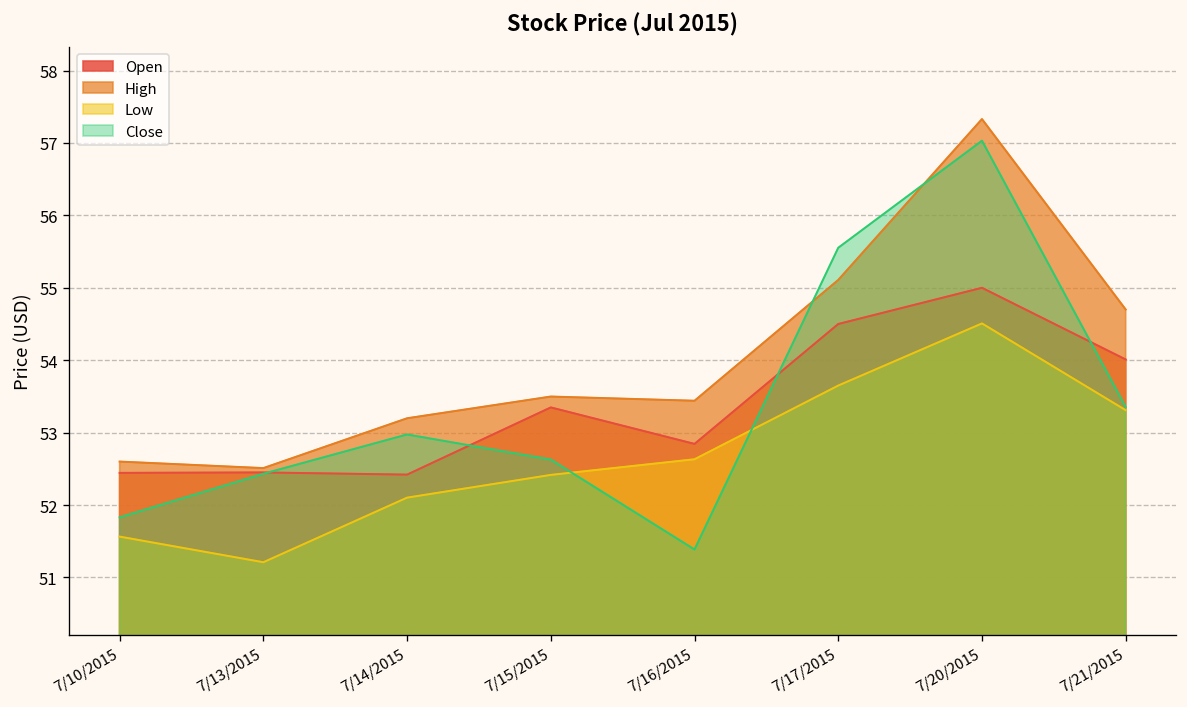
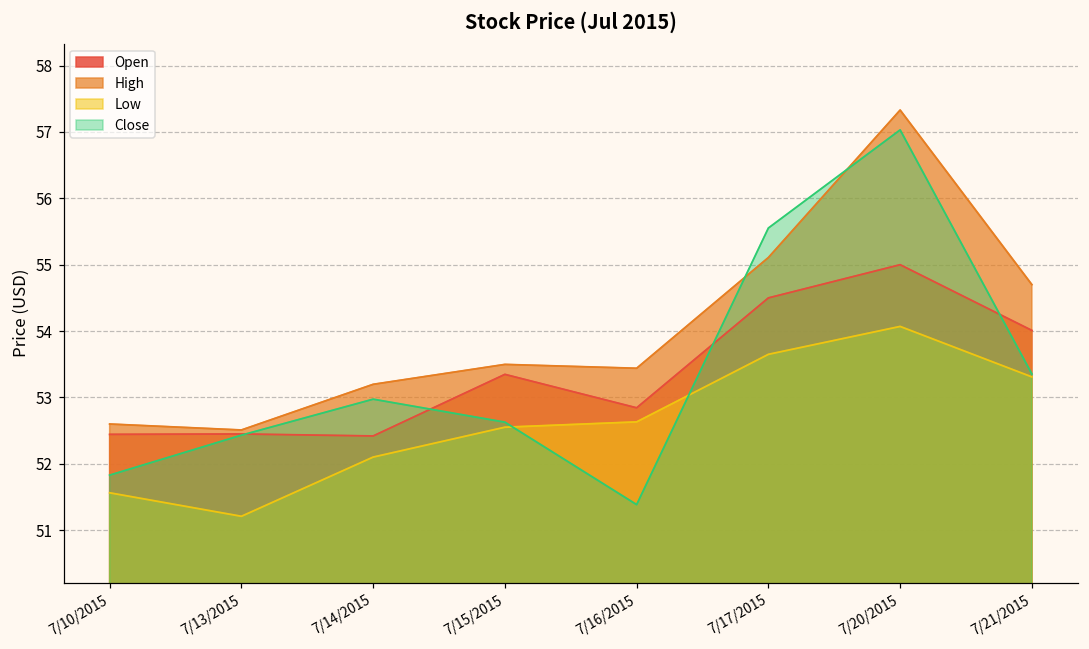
  {
    "Low": {
      "7/10/2015": 51.6,
      "7/13/2015": 51.2,
      "7/14/2015": 52.1,
-     "7/15/2015": 52.4,
+     "7/15/2015": 52.6,
      "7/16/2015": 52.6,
      "7/17/2015": 53.7,
-     "7/20/2015": 54.5,
+     "7/20/2015": 54.1,
      "7/21/2015": 53.3
    },
    "Close": {
      "7/10/2015": 51.8,
      "7/14/2015": 53.0,
      "7/15/2015": 52.6,
      "7/16/2015": 51.4,
      "7/17/2015": 55.6,
      "7/20/2015": 57.0,
      "7/21/2015": 53.4
    }
  }
